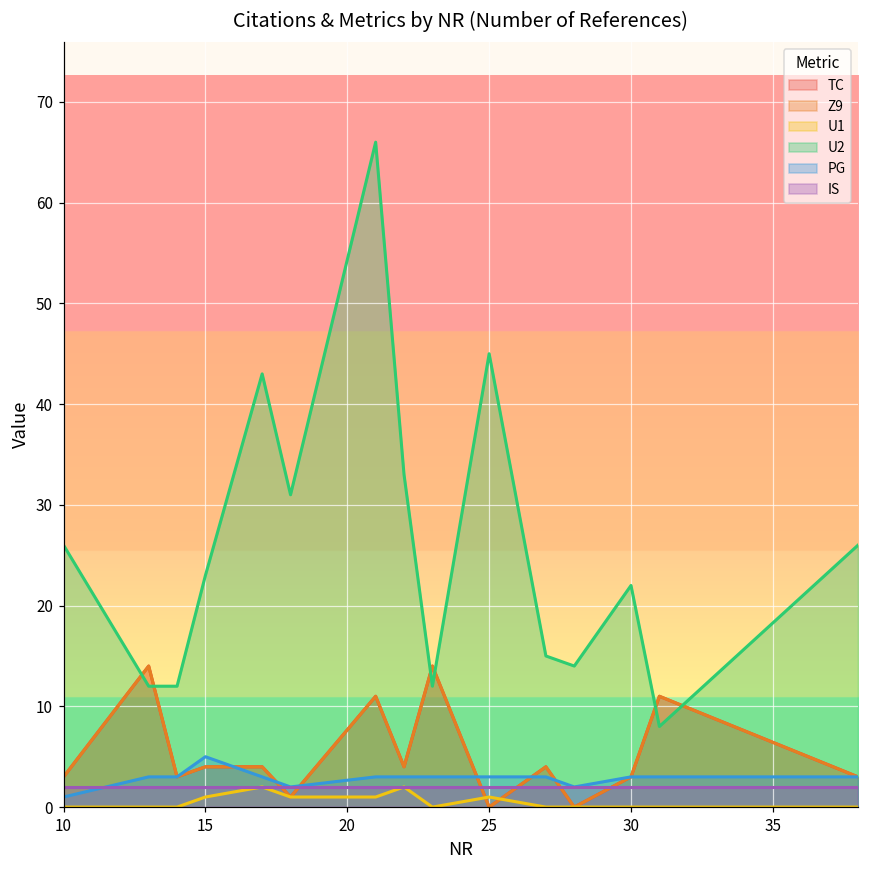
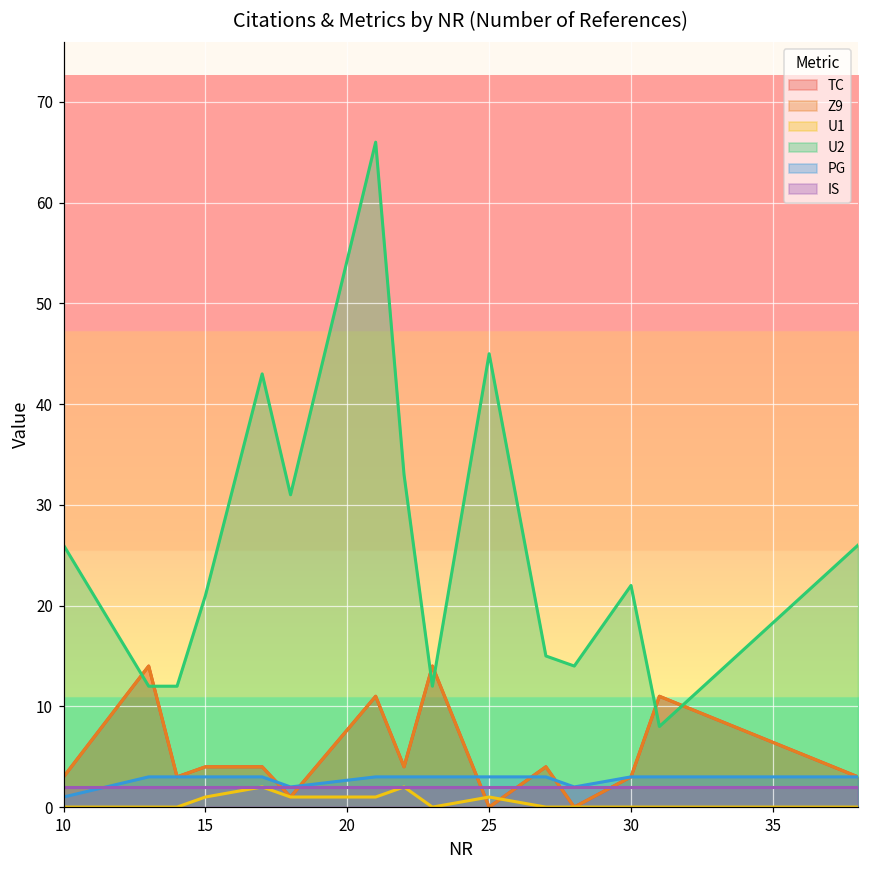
  {
    "U2": {
      "10": 26,
-     "15": 23,
+     "15": 21,
      "25": 45,
      "30": 22
    },
    "PG": {
      "10": 1,
-     "15": 5,
+     "15": 3,
      "25": 3
    },
    "IS": {
      "10": 2,
      "15": 2,
      "25": 2,
      "30": 2
    }
  }
